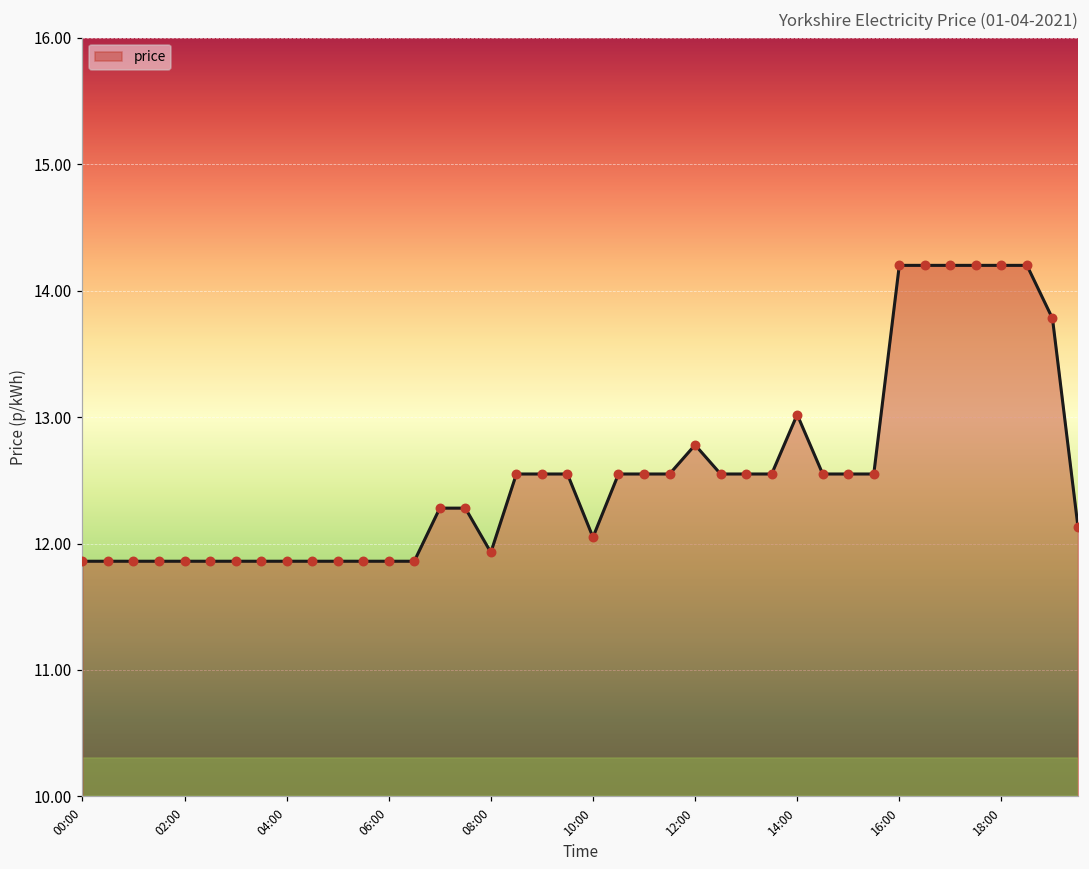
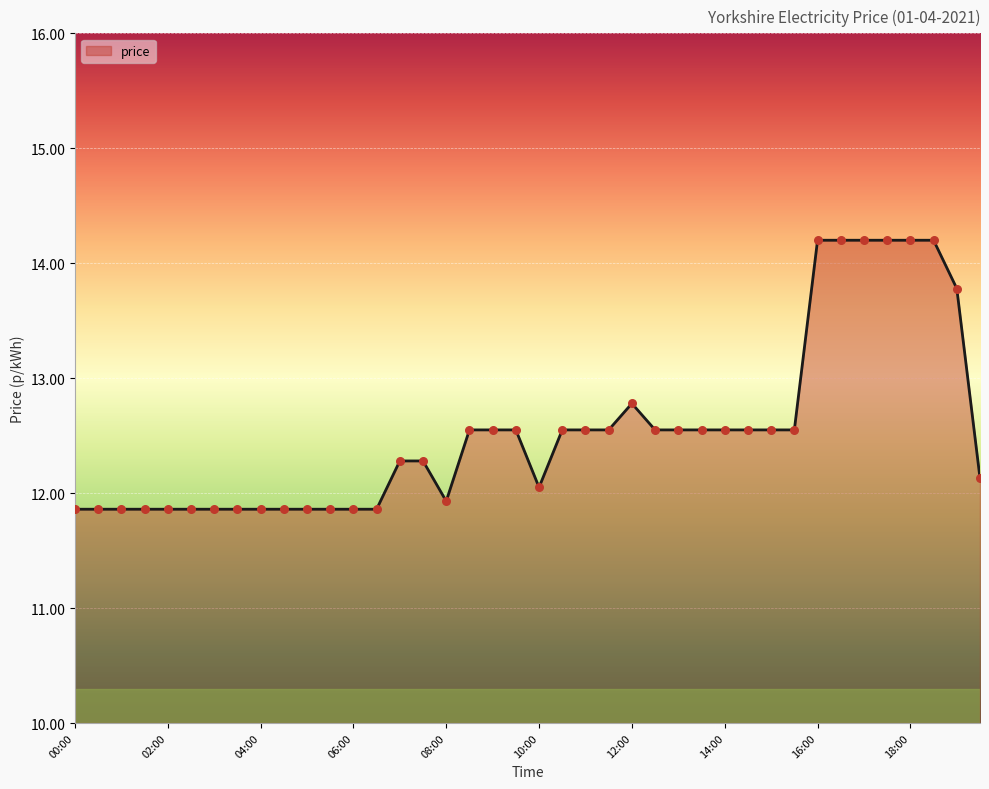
  {
    "00:00": 11.86,
    "02:00": 11.86,
    "04:00": 11.86,
    "06:00": 11.86,
    "08:00": 11.93,
    "10:00": 12.05,
    "12:00": 12.78,
-   "14:00": 13.02,
+   "14:00": 12.55,
    "16:00": 14.20,
    "18:00": 14.20
  }
